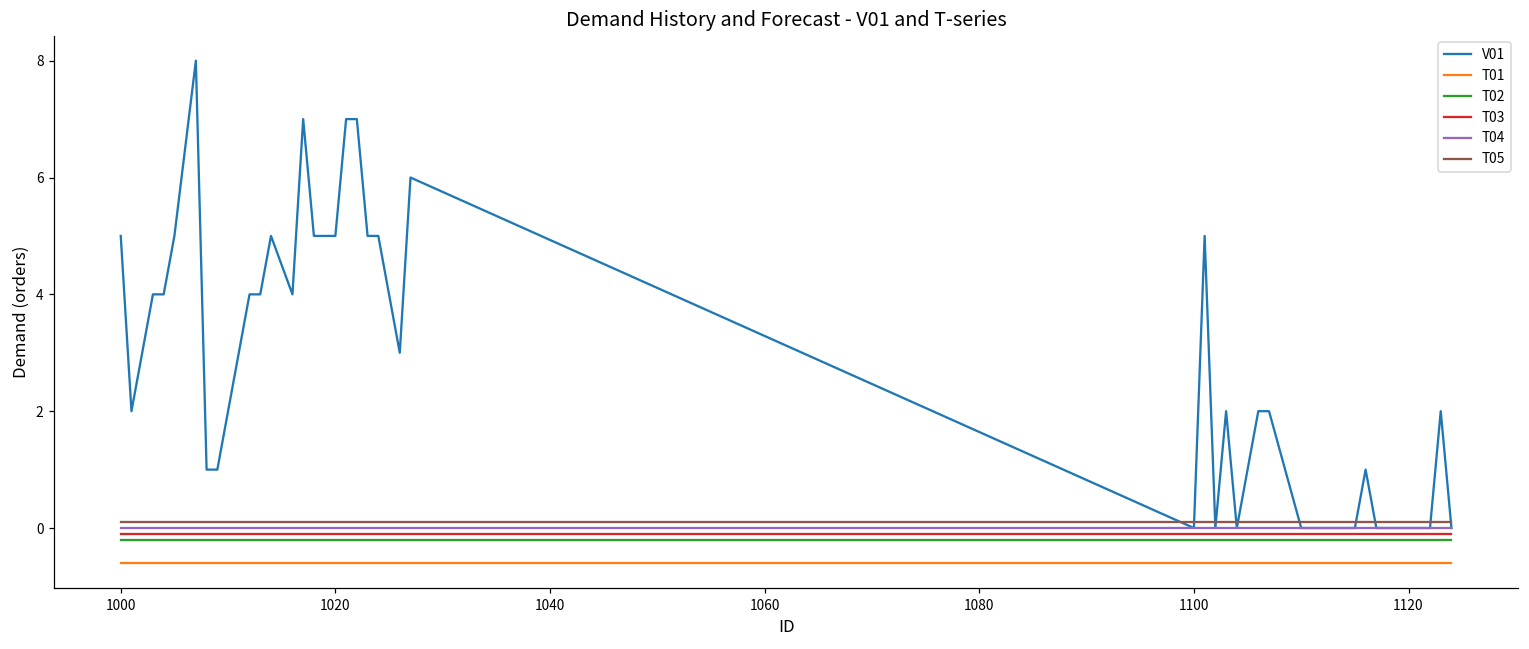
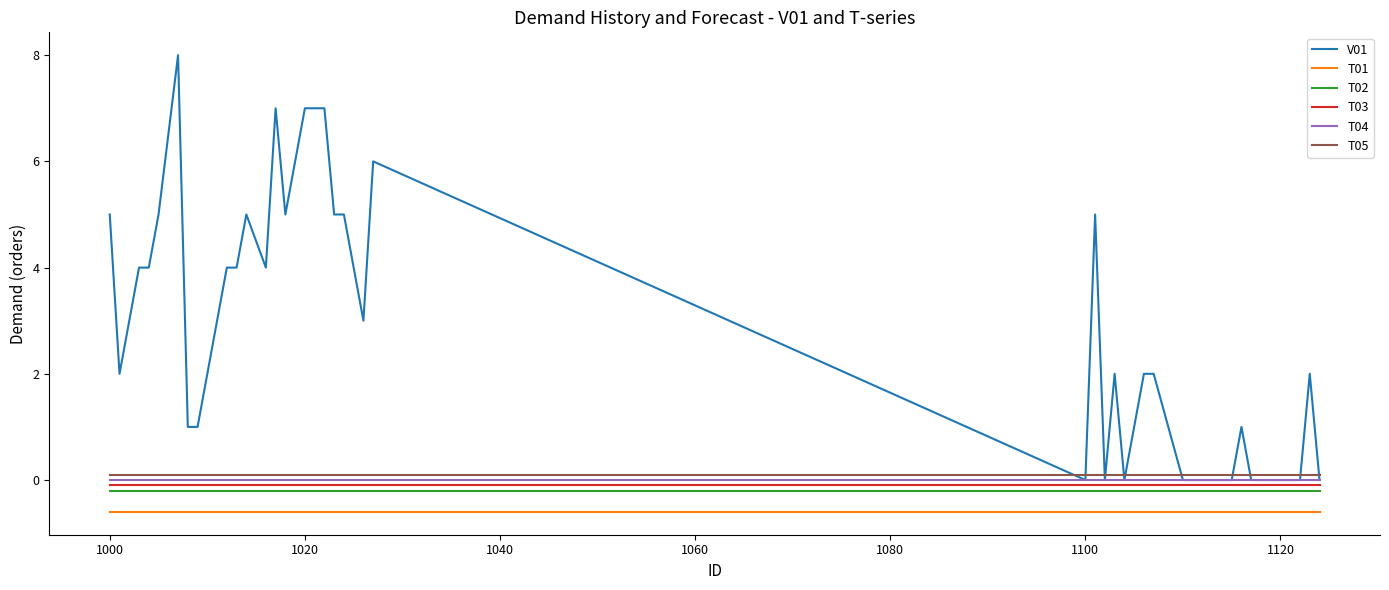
  {
    "V01": {
      "1000": 5,
-     "1020": 5
+     "1020": 7
    },
    "T01": {
      "1000": -0.6,
      "1020": -0.6,
      "1100": -0.6,
      "1120": -0.6
    },
    "T02": {
      "1000": -0.2,
      "1020": -0.2,
      "1100": -0.2,
      "1120": -0.2
    },
    "T03": {
      "1000": -0.1,
      "1020": -0.1,
      "1100": -0.1,
      "1120": -0.1
    },
    "T04": {
      "1000": 0,
      "1020": 0
    },
    "T05": {
      "1000": 0.1,
      "1020": 0.1,
      "1100": 0.1,
      "1120": 0.1
    }
  }
